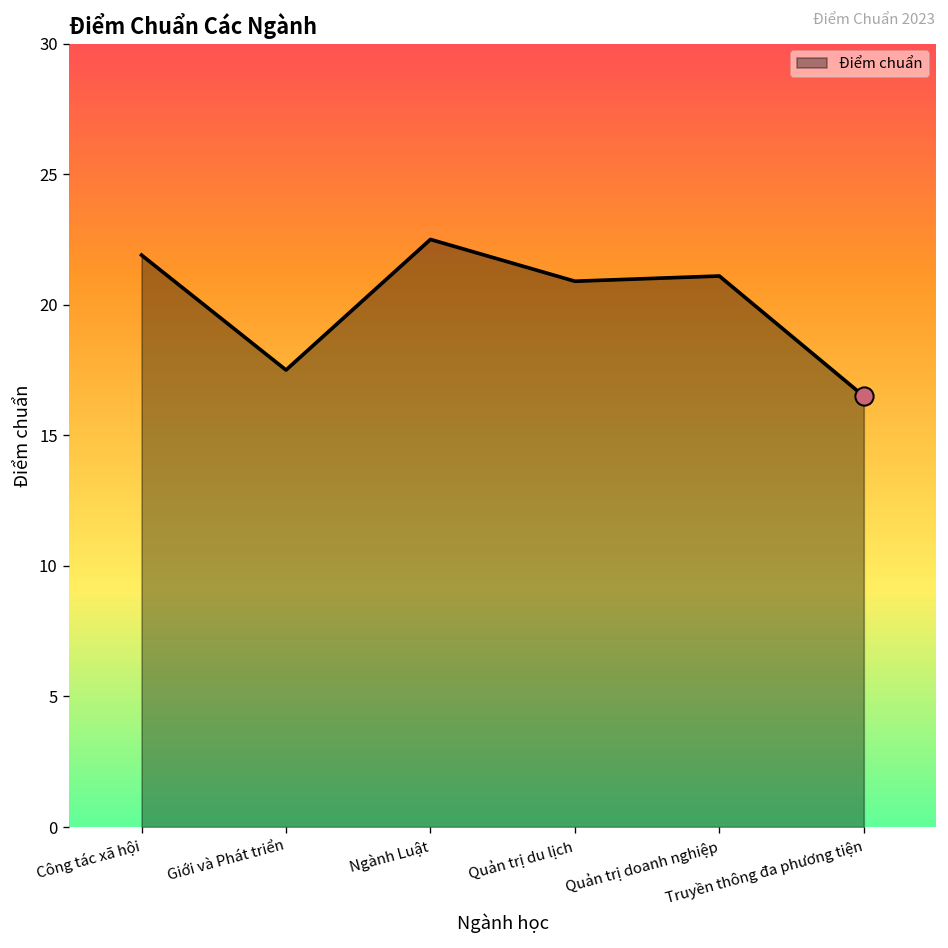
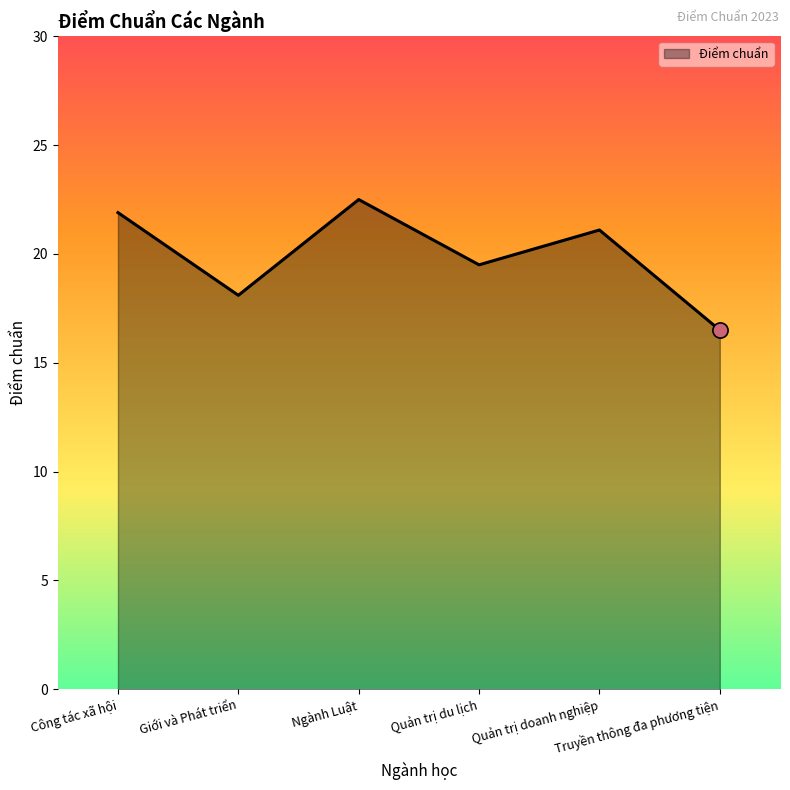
  {
    "Điểm chuẩn": {
      "Công tác xã hội": 21.9,
-     "Giới và Phát triển": 17.5,
+     "Giới và Phát triển": 18.1,
      "Ngành Luật": 22.5,
-     "Quản trị du lịch": 20.9,
+     "Quản trị du lịch": 19.5,
      "Quản trị doanh nghiệp": 21.1
    }
  }
